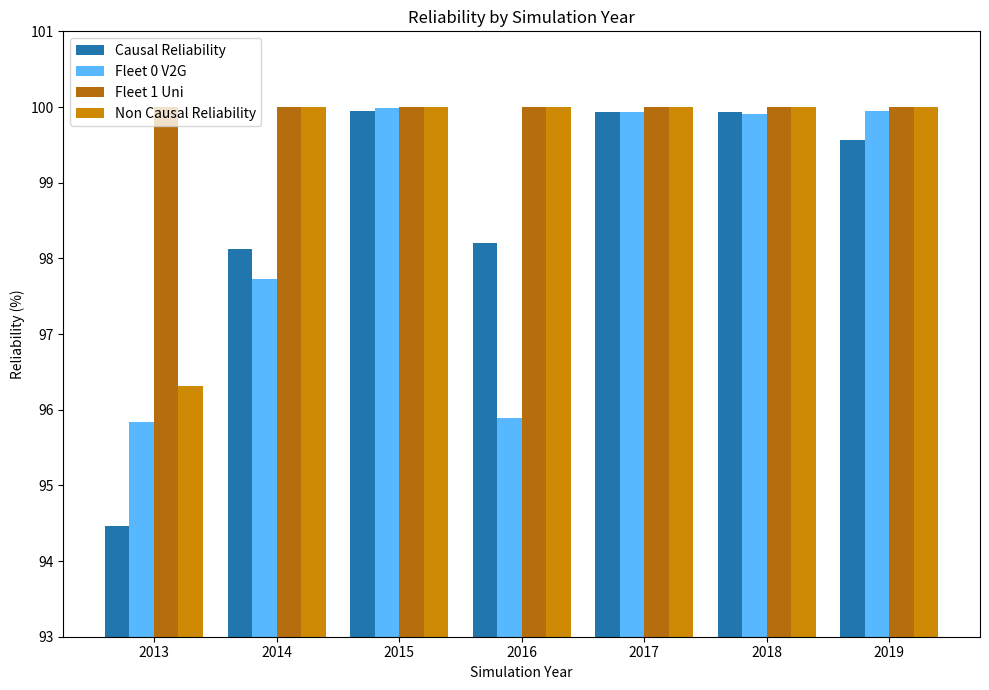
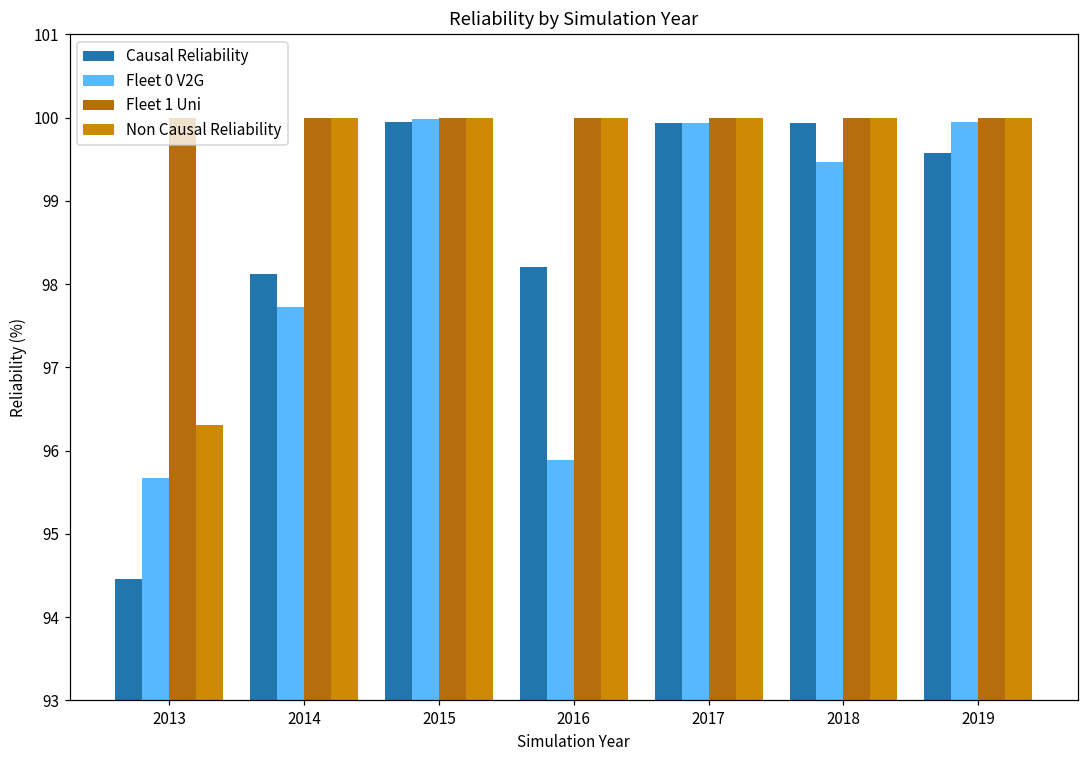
  {
    "Causal Reliability": {
      "2013": 94.5,
      "2014": 98.1,
      "2015": 99.9,
      "2016": 98.2,
      "2017": 99.9,
      "2018": 99.9,
      "2019": 99.6
    },
    "Fleet 0 V2G": {
-     "2013": 95.8,
+     "2013": 95.7,
      "2014": 97.7,
      "2015": 100.0,
      "2016": 95.9,
      "2017": 99.9,
-     "2018": 99.9,
+     "2018": 99.5,
      "2019": 99.9
    }
  }
